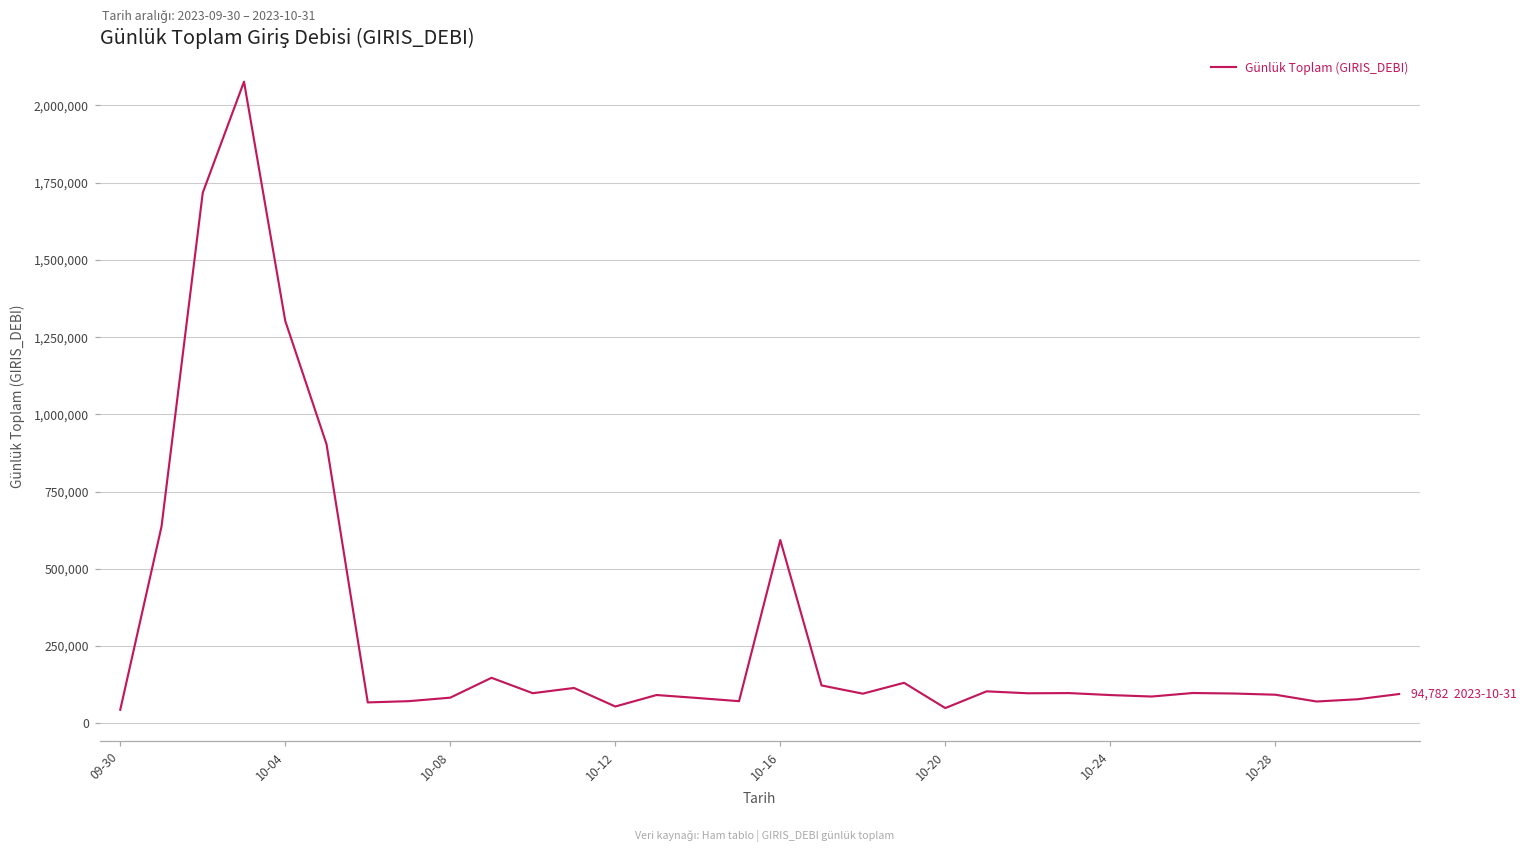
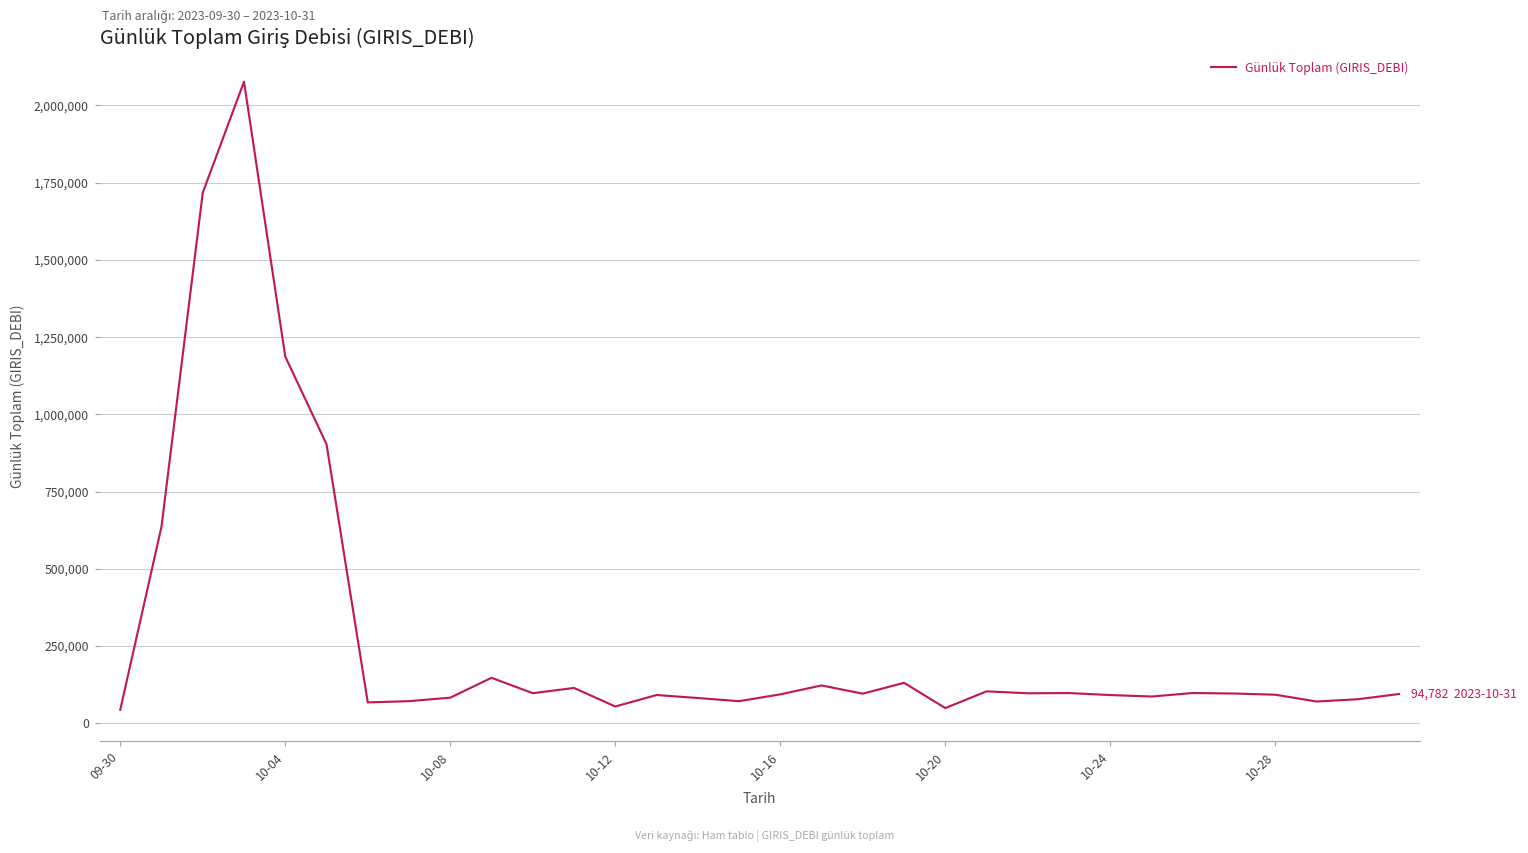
  {
    "09-30": "40,000",
-   "10-04": "1,300,000",
+   "10-04": "1,190,000",
    "10-08": "80,000",
    "10-12": "50,000",
-   "10-16": "590,000",
+   "10-16": "90,000",
    "10-20": "50,000",
    "10-24": "90,000",
    "10-28": "90,000"
  }
